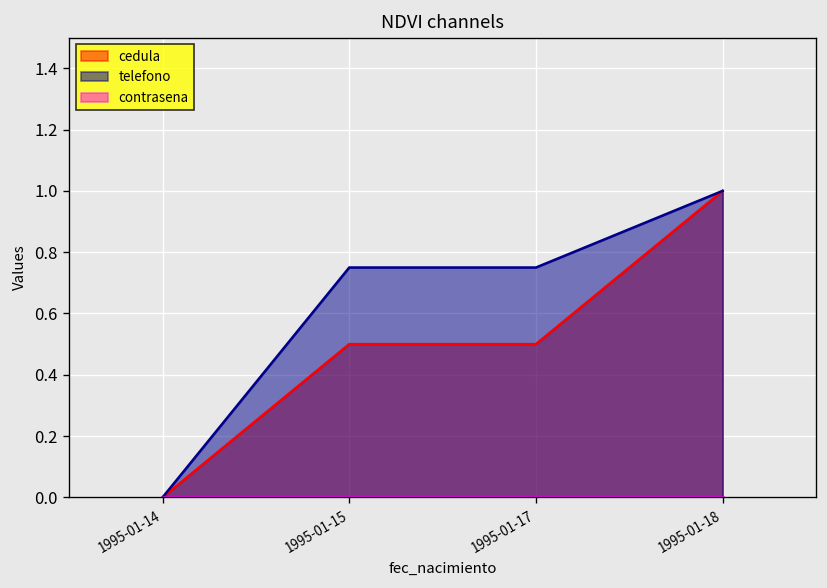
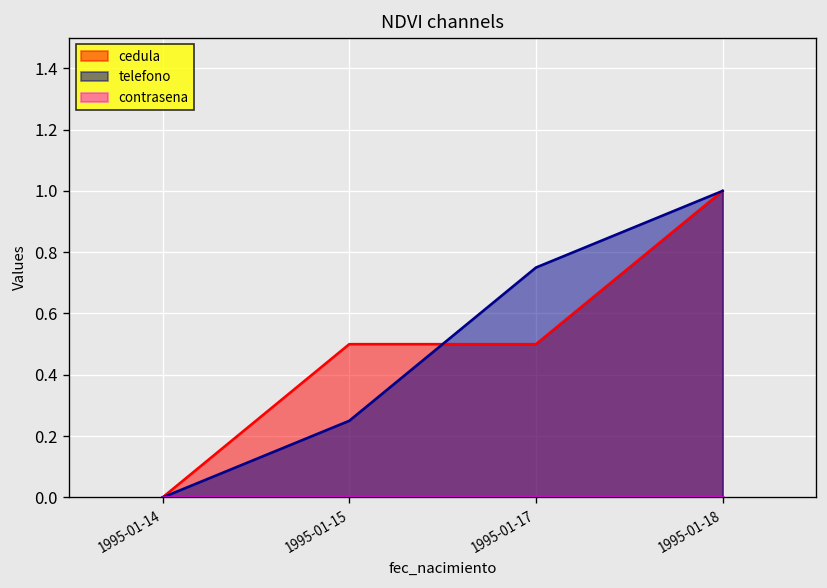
  {
    "cedula": {
      "1995-01-15": 0.50,
      "1995-01-17": 0.50
    },
    "telefono": {
-     "1995-01-15": 0.75,
+     "1995-01-15": 0.25,
      "1995-01-17": 0.75
    },
    "contrasena": {
      "1995-01-15": 0.00,
      "1995-01-17": 0.00,
      "1995-01-18": 0.00
    }
  }
